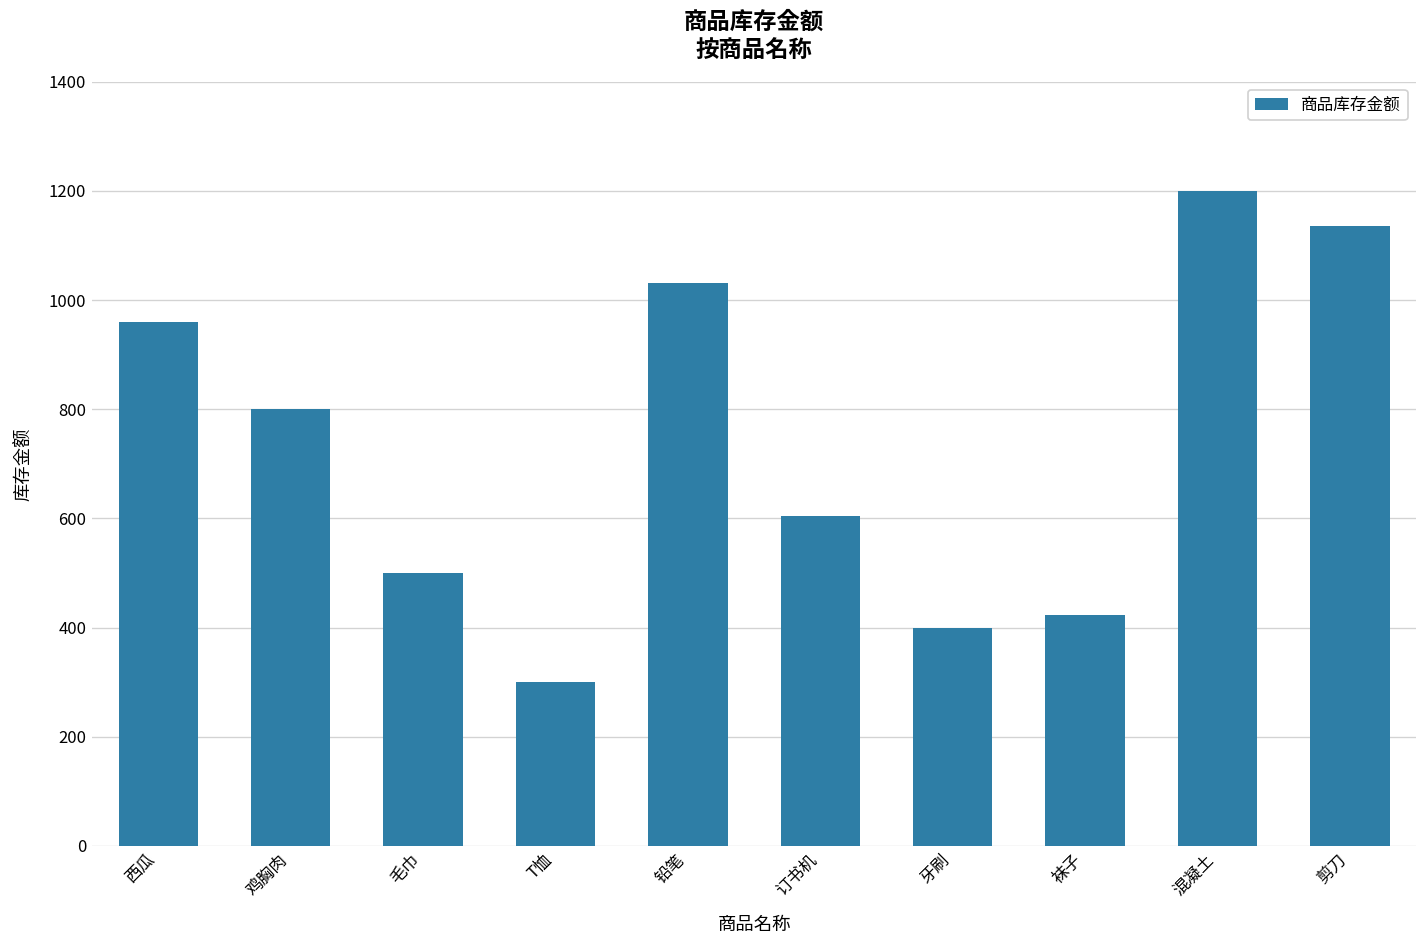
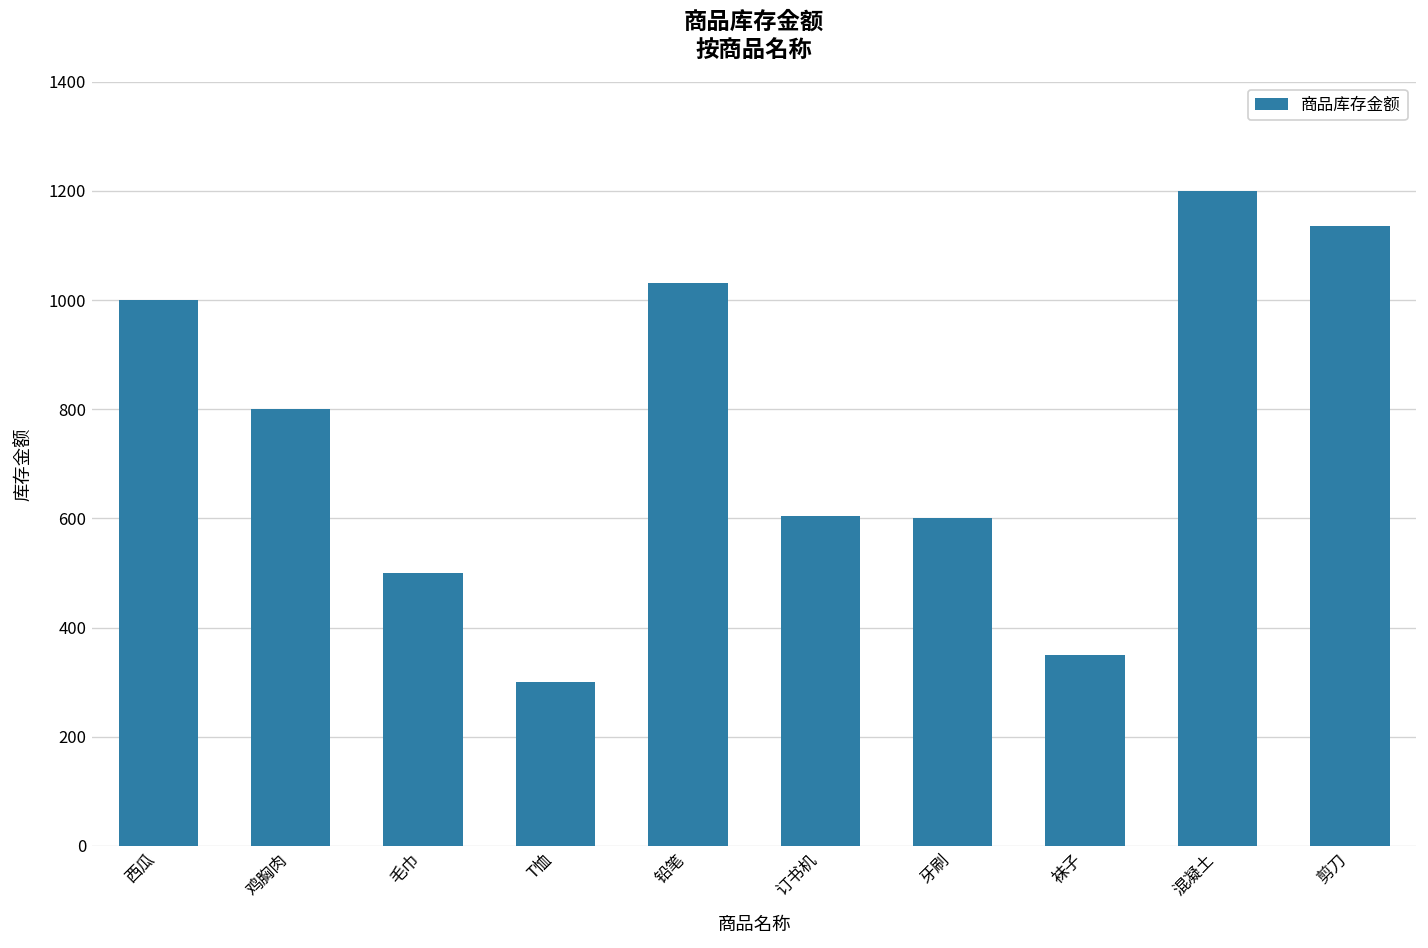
  {
-   "西瓜": 960,
+   "西瓜": 1000,
    "鸡胸肉": 800,
    "毛巾": 500,
    "T恤": 300,
    "铅笔": 1030,
    "订书机": 600,
-   "牙刷": 400,
-   "袜子": 420,
+   "牙刷": 600,
+   "袜子": 350,
    "混凝土": 1200,
    "剪刀": 1140
  }
